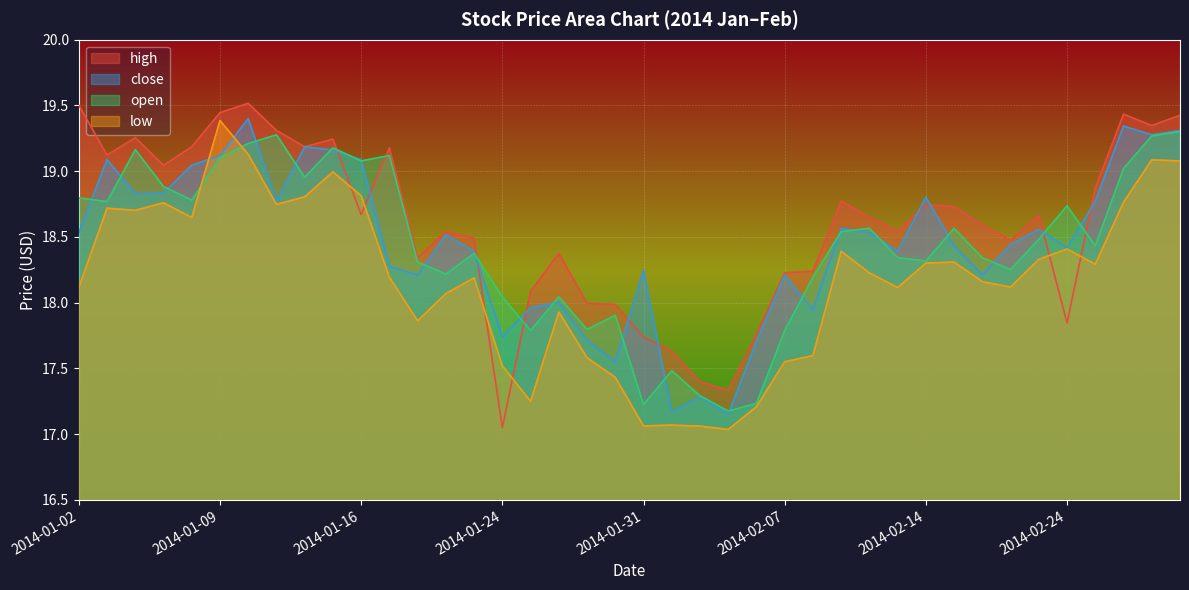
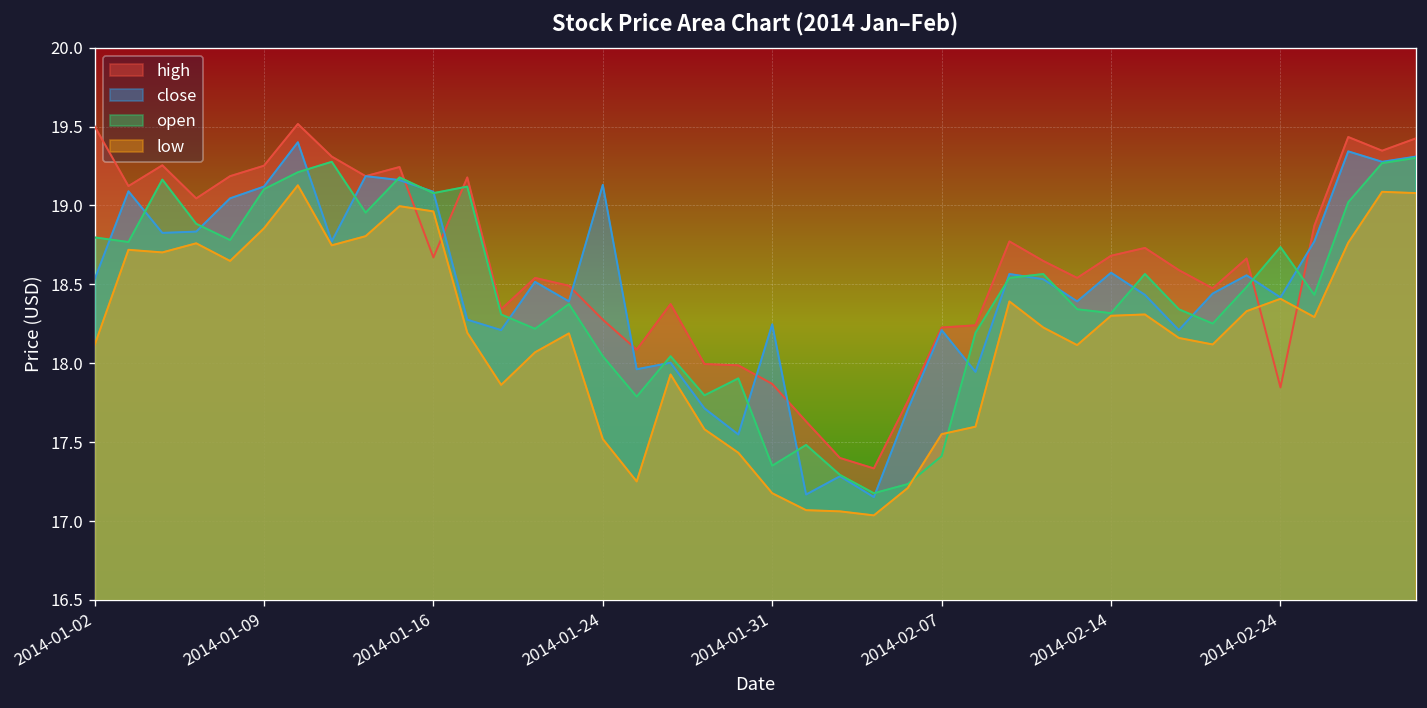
  {
    "high": {
      "2014-01-02": 19.50,
-     "2014-01-09": 19.45,
+     "2014-01-09": 19.25,
      "2014-01-16": 18.67,
-     "2014-01-24": 17.05,
-     "2014-01-31": 17.74,
-     "2014-02-14": 18.75,
+     "2014-01-24": 18.28,
+     "2014-01-31": 17.87,
+     "2014-02-14": 18.68,
      "2014-02-24": 17.85
    },
    "close": {
      "2014-01-02": 18.53,
-     "2014-01-24": 17.74,
+     "2014-01-24": 19.13,
      "2014-01-31": 18.25,
-     "2014-02-14": 18.80
+     "2014-02-14": 18.57
    },
    "open": {
      "2014-01-02": 18.80,
      "2014-01-24": 18.04,
-     "2014-01-31": 17.23,
-     "2014-02-07": 17.79,
+     "2014-01-31": 17.35,
+     "2014-02-07": 17.41,
      "2014-02-24": 18.74
    },
    "low": {
      "2014-01-02": 18.11,
-     "2014-01-09": 19.39,
-     "2014-01-16": 18.81,
+     "2014-01-09": 18.85,
+     "2014-01-16": 18.96,
      "2014-01-24": 17.52,
-     "2014-01-31": 17.06,
+     "2014-01-31": 17.18,
      "2014-02-07": 17.55
    }
  }
